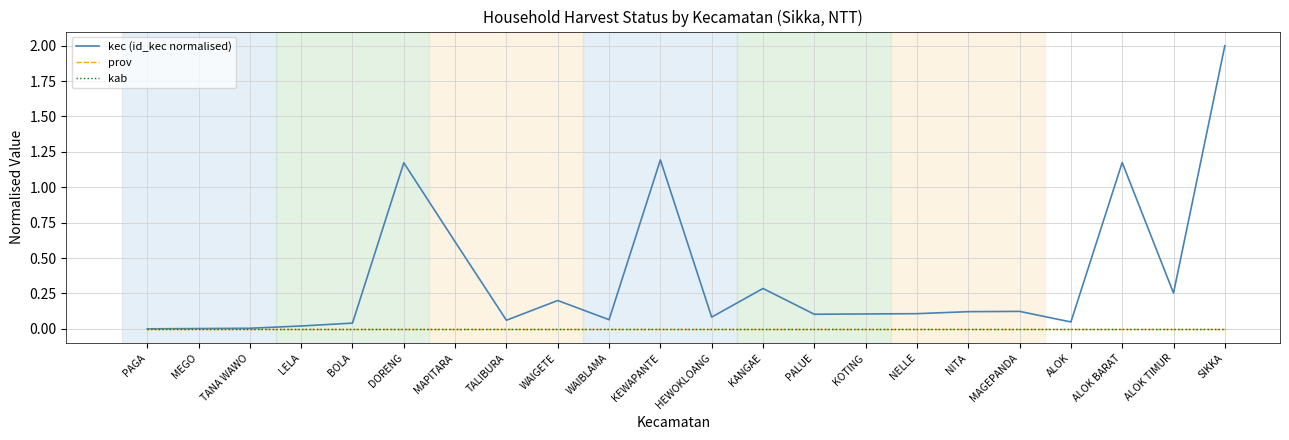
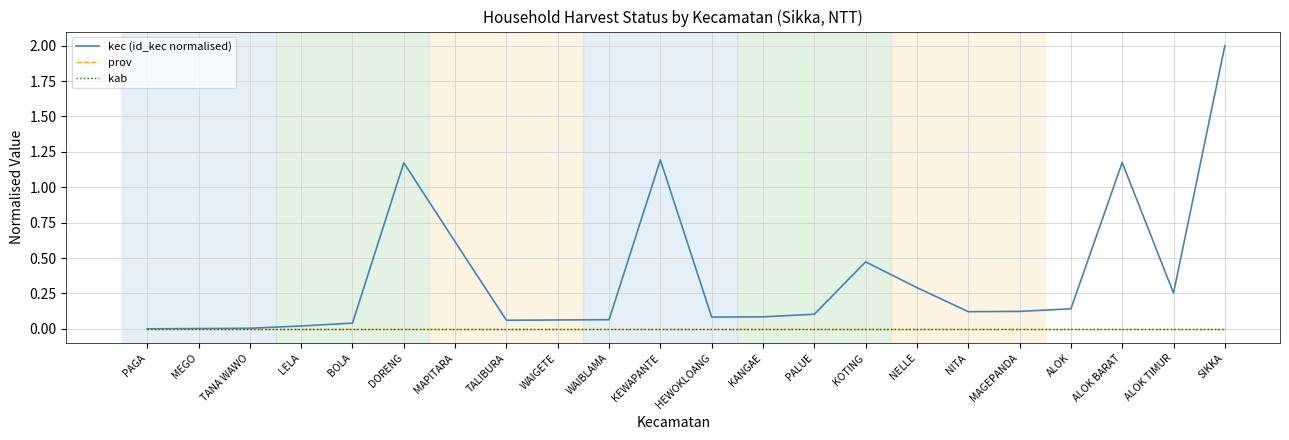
  {
    "kec (id_kec normalised)": {
      "LELA": 0.02,
      "BOLA": 0.04,
      "DORENG": 1.17,
      "MAPITARA": 0.61,
      "TALIBURA": 0.06,
-     "WAIGETE": 0.20,
+     "WAIGETE": 0.06,
      "WAIBLAMA": 0.06,
      "KEWAPANTE": 1.19,
      "HEWOKLOANG": 0.08,
-     "KANGAE": 0.29,
+     "KANGAE": 0.08,
      "PALUE": 0.10,
-     "KOTING": 0.11,
-     "NELLE": 0.11,
+     "KOTING": 0.47,
+     "NELLE": 0.29,
      "NITA": 0.12,
      "MAGEPANDA": 0.12,
-     "ALOK": 0.05,
+     "ALOK": 0.14,
      "ALOK BARAT": 1.17,
      "ALOK TIMUR": 0.25,
      "SIKKA": 2.00
    },
    "kab": {
      "LELA": 0.00,
      "BOLA": 0.00,
      "DORENG": 0.00,
      "MAPITARA": 0.00,
      "TALIBURA": 0.00,
      "WAIGETE": 0.00,
      "WAIBLAMA": 0.00,
      "KEWAPANTE": 0.00,
      "HEWOKLOANG": 0.00,
      "KANGAE": 0.00,
      "PALUE": 0.00,
      "KOTING": 0.00,
      "NELLE": 0.00,
      "NITA": 0.00,
      "MAGEPANDA": 0.00,
      "ALOK": 0.00,
      "ALOK BARAT": 0.00,
      "ALOK TIMUR": 0.00,
      "SIKKA": 0.00
    }
  }
